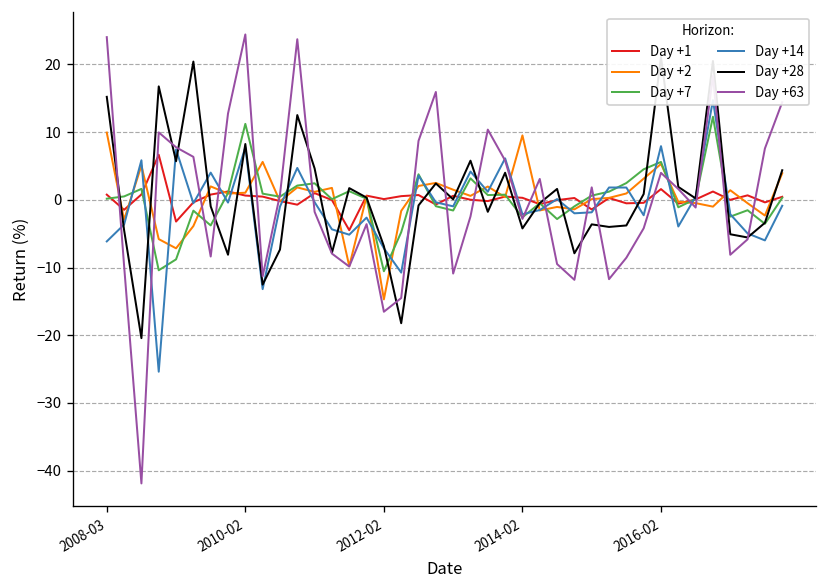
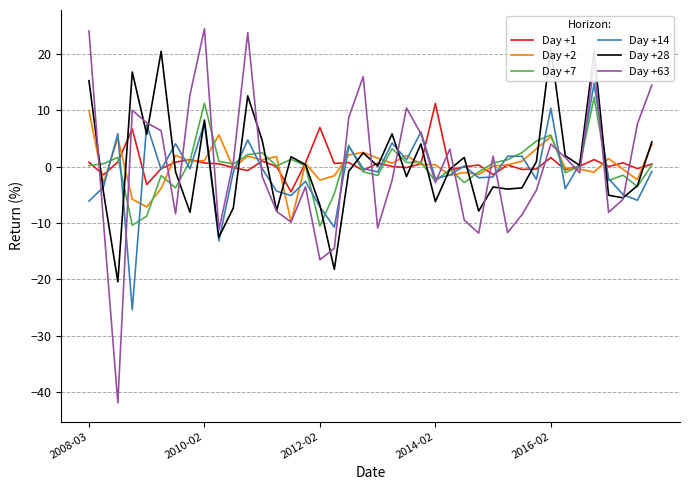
  {
    "Day +1": {
      "2008-03": 1,
-     "2012-02": 0,
-     "2014-02": 0,
+     "2012-02": 7,
+     "2014-02": 11,
      "2016-02": 2
    },
    "Day +2": {
      "2008-03": 10,
-     "2012-02": -15,
-     "2014-02": 10
+     "2012-02": -2,
+     "2014-02": 0
    },
    "Day +7": {
      "2008-03": 0,
      "2010-02": 11,
      "2012-02": -11
    },
    "Day +14": {
      "2008-03": -6,
      "2010-02": 8,
-     "2016-02": 8
+     "2016-02": 10
    },
    "Day +28": {
      "2008-03": 15,
      "2010-02": 8,
-     "2014-02": -4
+     "2014-02": -6
    },
    "Day +63": {
      "2008-03": 24,
      "2010-02": 24,
      "2012-02": -17,
      "2016-02": 4
    }
  }
